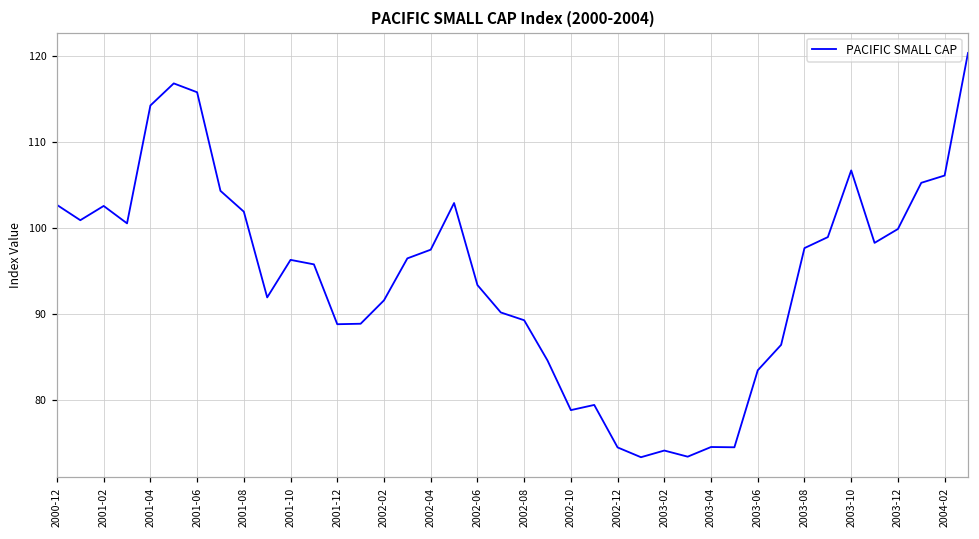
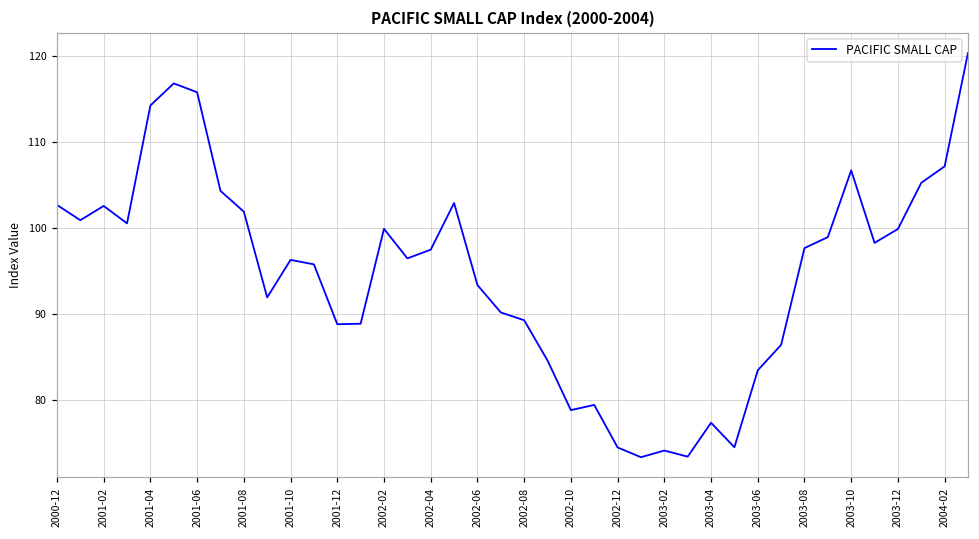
  {
    "2000-12": 103,
    "2001-02": 103,
    "2001-04": 114,
    "2001-06": 116,
    "2001-08": 102,
    "2001-10": 96,
    "2001-12": 89,
-   "2002-02": 92,
+   "2002-02": 100,
    "2002-04": 97,
    "2002-06": 93,
    "2002-08": 89,
    "2002-10": 79,
    "2002-12": 74,
    "2003-02": 74,
-   "2003-04": 75,
+   "2003-04": 77,
    "2003-06": 83,
    "2003-08": 98,
    "2003-10": 107,
    "2003-12": 100,
-   "2004-02": 106
+   "2004-02": 107
  }
